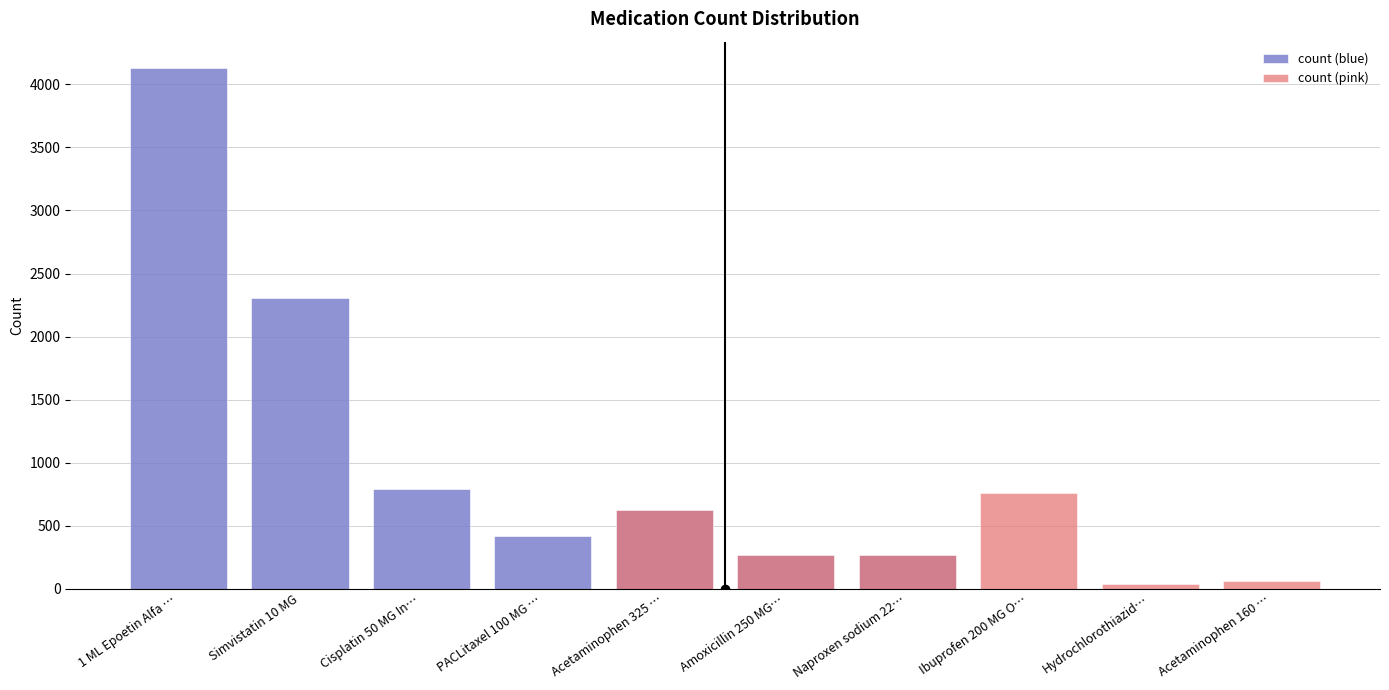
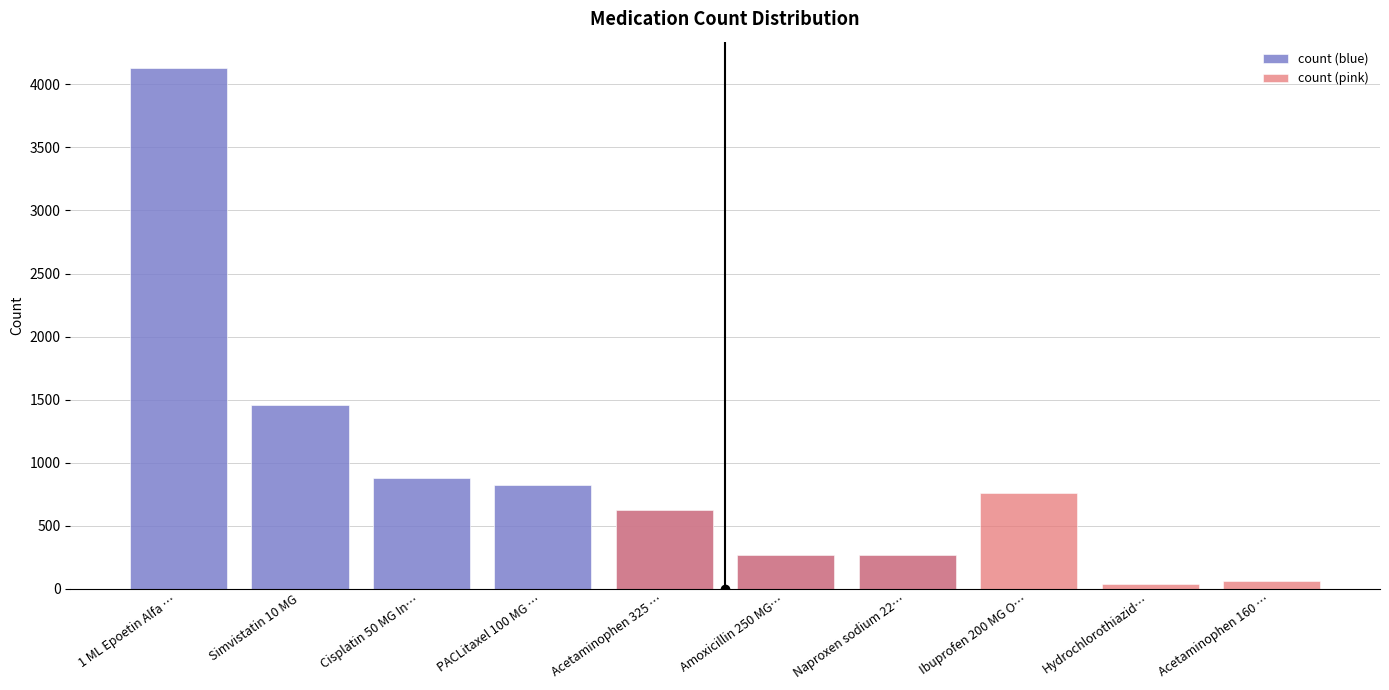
  {
    "count (blue)": {
      "1 ML Epoetin Alfa …": 4130,
-     "Simvistatin 10 MG": 2310,
-     "Cisplatin 50 MG In…": 790,
-     "PACLitaxel 100 MG …": 420,
+     "Simvistatin 10 MG": 1450,
+     "Cisplatin 50 MG In…": 880,
+     "PACLitaxel 100 MG …": 820,
      "Acetaminophen 325 …": 620,
      "Amoxicillin 250 MG…": 270,
      "Naproxen sodium 22…": 260,
      "Ibuprofen 200 MG O…": 0,
      "Hydrochlorothiazid…": 0,
      "Acetaminophen 160 …": 0
    },
    "count (pink)": {
      "1 ML Epoetin Alfa …": 0,
      "Simvistatin 10 MG": 0,
      "Cisplatin 50 MG In…": 0,
      "PACLitaxel 100 MG …": 0,
      "Acetaminophen 325 …": 620,
      "Amoxicillin 250 MG…": 270,
      "Naproxen sodium 22…": 260,
      "Ibuprofen 200 MG O…": 760,
      "Hydrochlorothiazid…": 30,
      "Acetaminophen 160 …": 60
    }
  }
